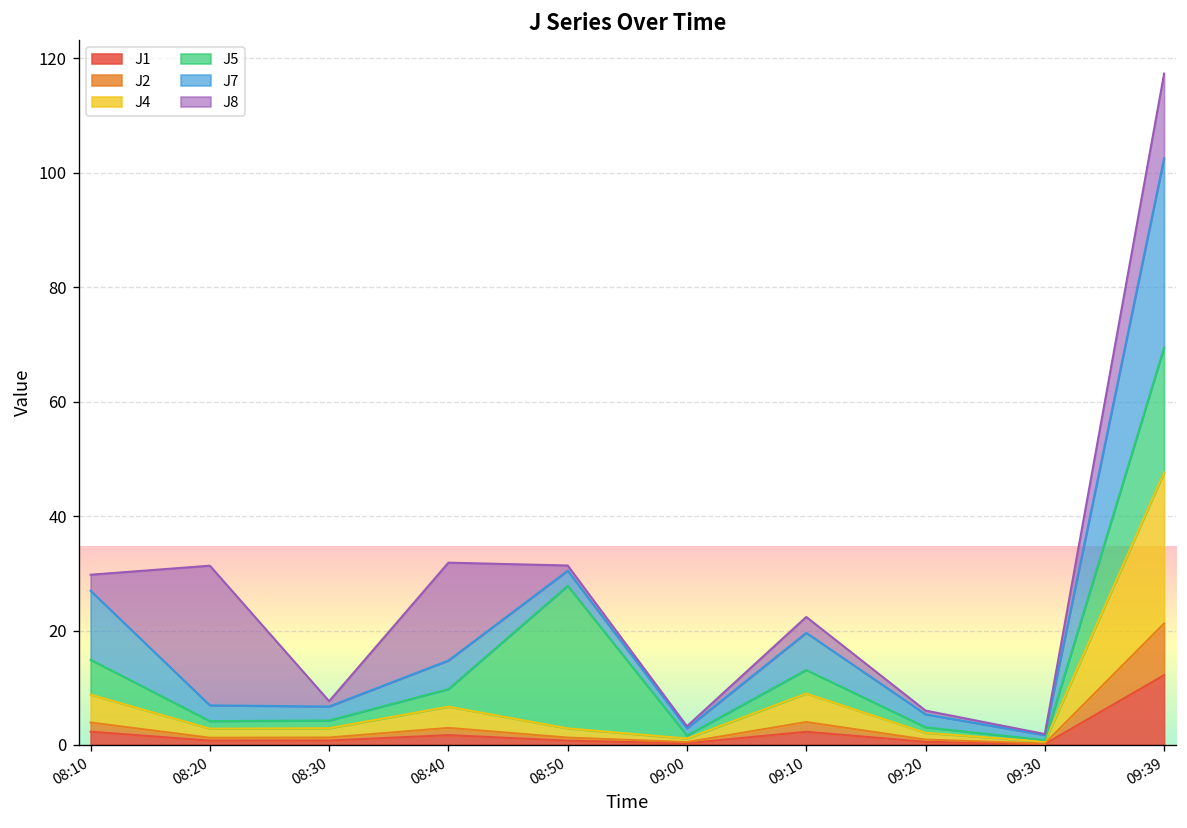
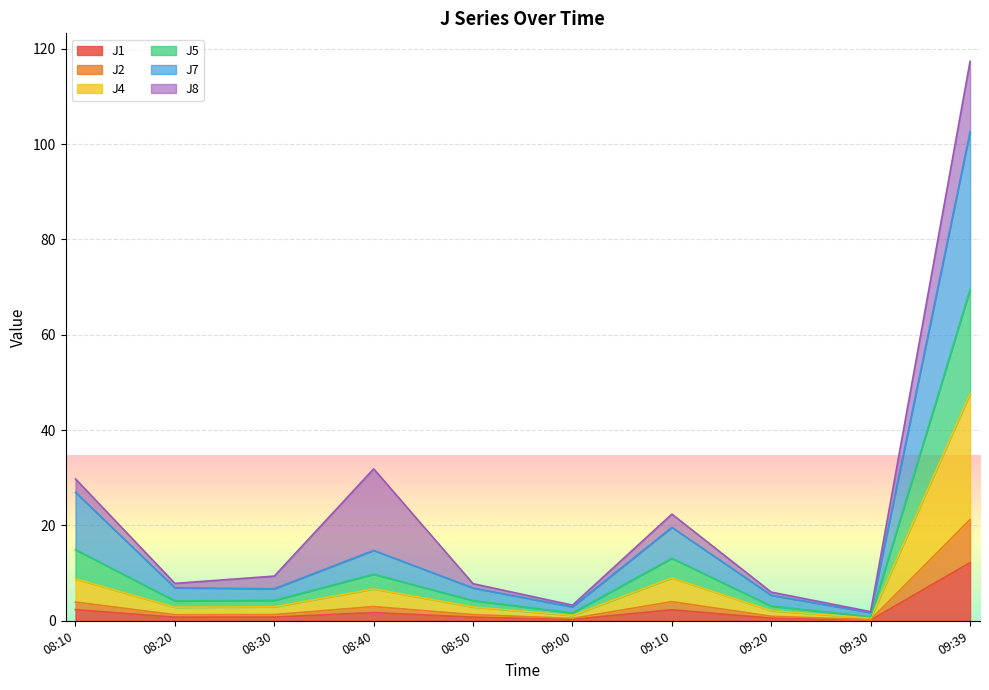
  {
    "J4": {
      "08:10": 5,
      "08:20": 2,
      "08:30": 2,
      "08:40": 4,
      "08:50": 2,
      "09:10": 5,
      "09:20": 1,
      "09:39": 26
    },
    "J5": {
      "08:10": 6,
      "08:20": 1,
      "08:30": 1,
      "08:40": 3,
-     "08:50": 25,
+     "08:50": 1,
      "09:10": 4,
      "09:20": 1,
      "09:39": 22
    },
    "J7": {
      "08:10": 12,
      "08:20": 3,
      "08:30": 2,
      "08:40": 5,
      "08:50": 3,
      "09:10": 6,
      "09:20": 2,
      "09:39": 33
    },
    "J8": {
      "08:10": 3,
-     "08:20": 24,
-     "08:30": 1,
+     "08:20": 1,
+     "08:30": 3,
      "08:40": 17,
      "08:50": 1,
      "09:10": 3,
      "09:20": 1,
      "09:39": 15
    }
  }
